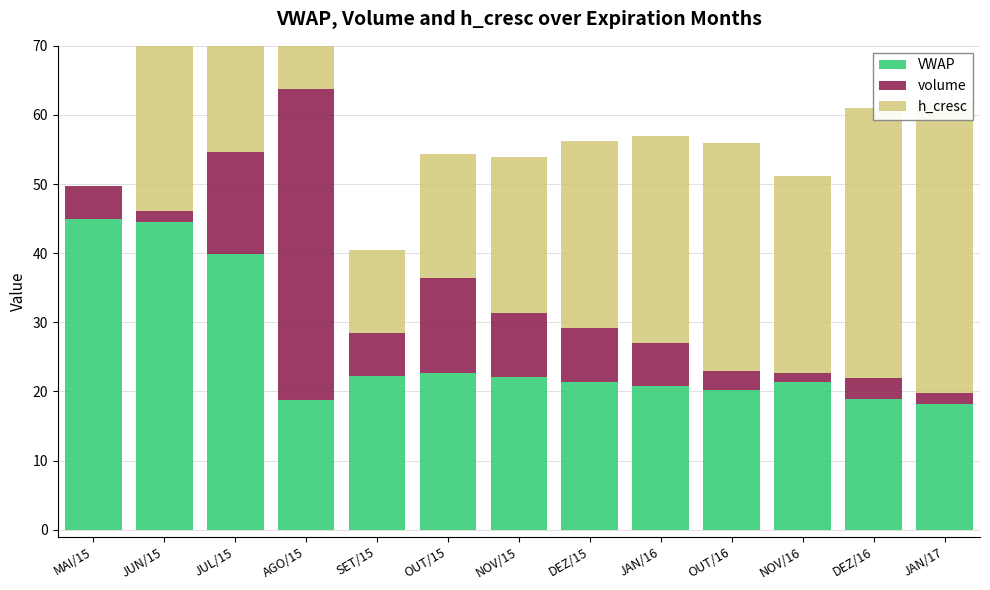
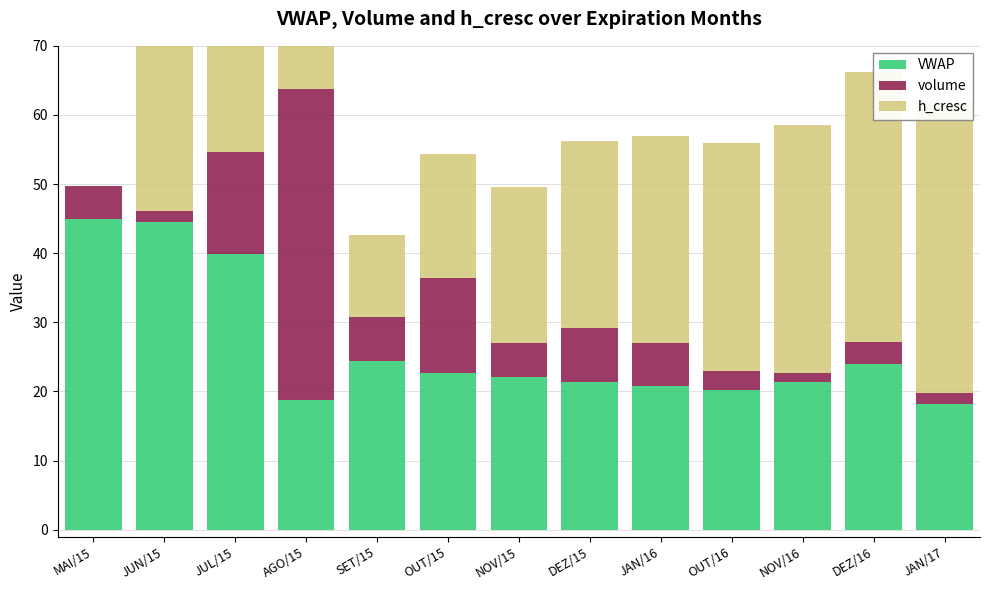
  {
    "VWAP": {
      "MAI/15": 45,
      "JUN/15": 45,
      "JUL/15": 40,
      "AGO/15": 19,
-     "SET/15": 22,
+     "SET/15": 24,
      "OUT/15": 23,
      "NOV/15": 22,
      "DEZ/15": 21,
      "JAN/16": 21,
      "OUT/16": 20,
      "NOV/16": 21,
-     "DEZ/16": 19,
+     "DEZ/16": 24,
      "JAN/17": 18
    },
    "volume": {
      "MAI/15": 5,
      "JUN/15": 2,
      "JUL/15": 15,
      "AGO/15": 45,
      "SET/15": 6,
      "OUT/15": 14,
-     "NOV/15": 9,
+     "NOV/15": 5,
      "DEZ/15": 8,
      "JAN/16": 6,
      "OUT/16": 3,
      "NOV/16": 1,
      "DEZ/16": 3,
      "JAN/17": 2
    },
    "h_cresc": {
      "MAI/15": 0,
      "SET/15": 12,
      "OUT/15": 18,
      "NOV/15": 23,
      "DEZ/15": 27,
      "JAN/16": 30,
      "OUT/16": 33,
-     "NOV/16": 29
+     "NOV/16": 36
    }
  }
